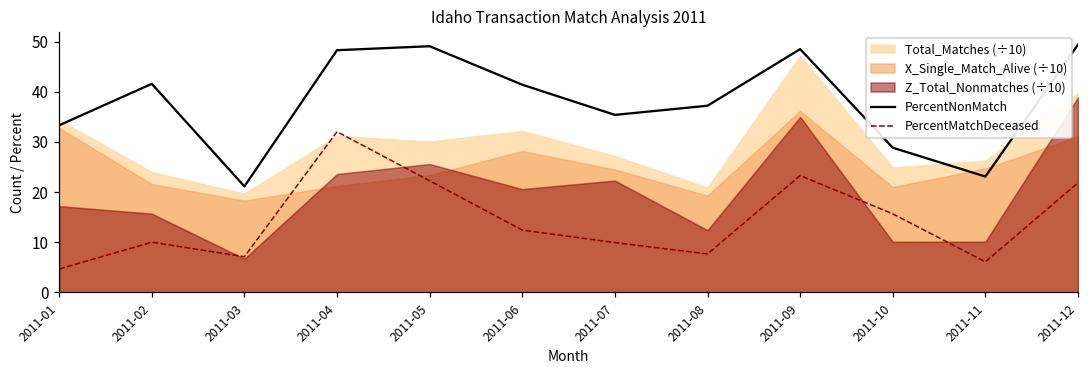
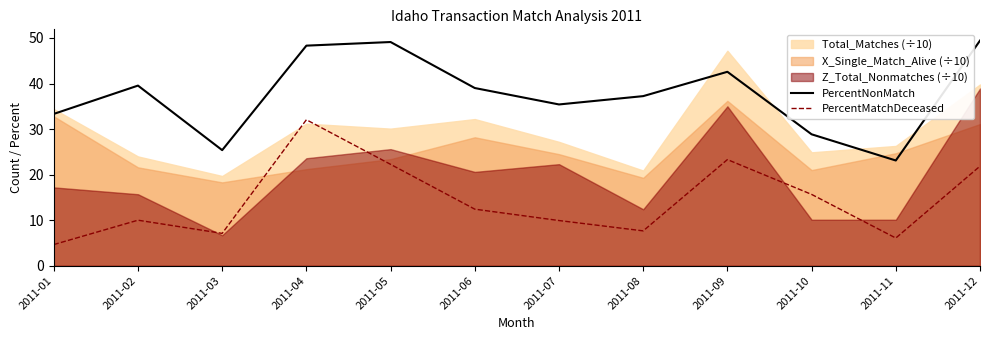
  {
    "PercentNonMatch": {
-     "2011-02": 42,
-     "2011-03": 21,
+     "2011-02": 40,
+     "2011-03": 25,
      "2011-04": 48,
      "2011-05": 49,
-     "2011-06": 41,
+     "2011-06": 39,
      "2011-07": 35,
      "2011-08": 37,
-     "2011-09": 49,
+     "2011-09": 43,
      "2011-10": 29,
      "2011-11": 23,
      "2011-12": 49
    }
  }
